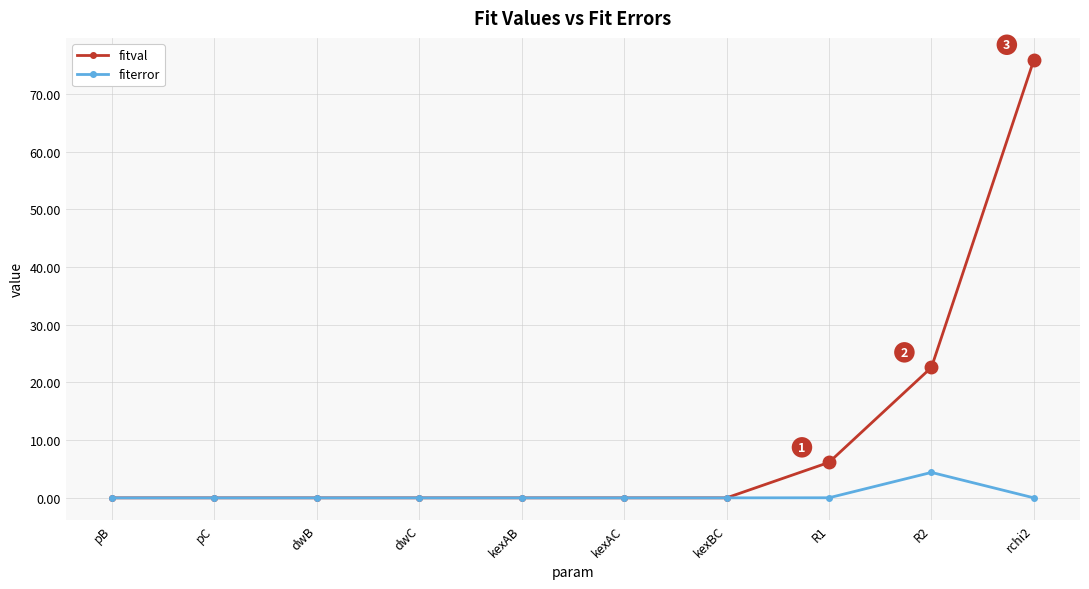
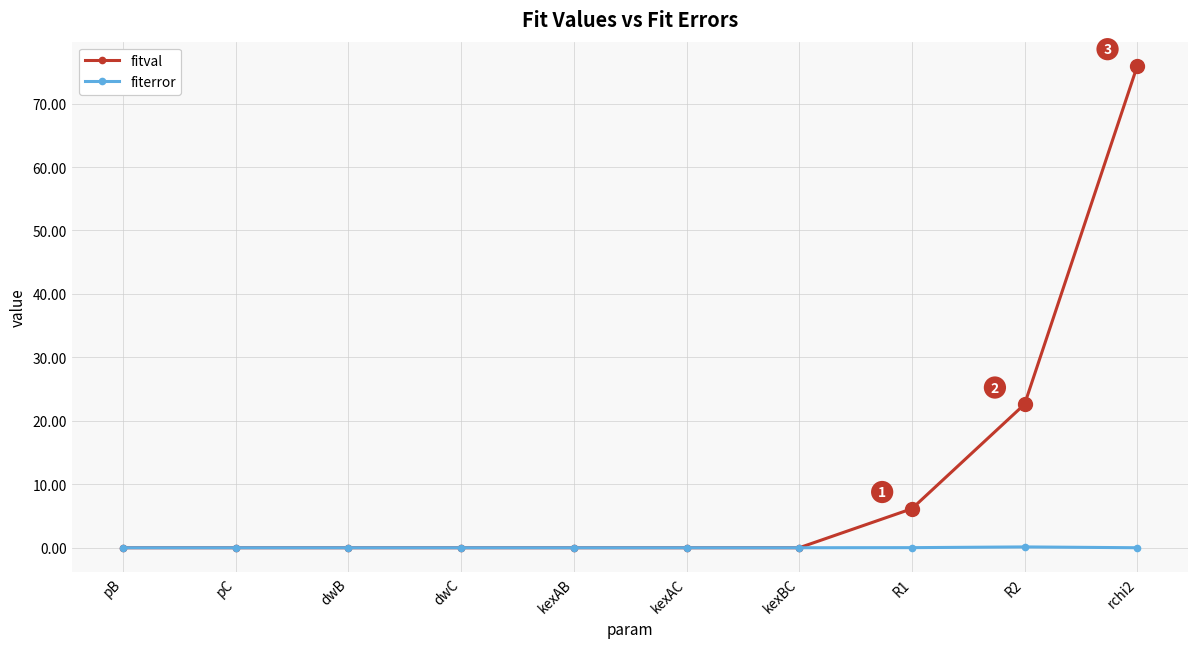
  {
    "fiterror": {
      "R1": 0,
-     "R2": 4,
+     "R2": 0,
      "rchi2": 0
    }
  }
